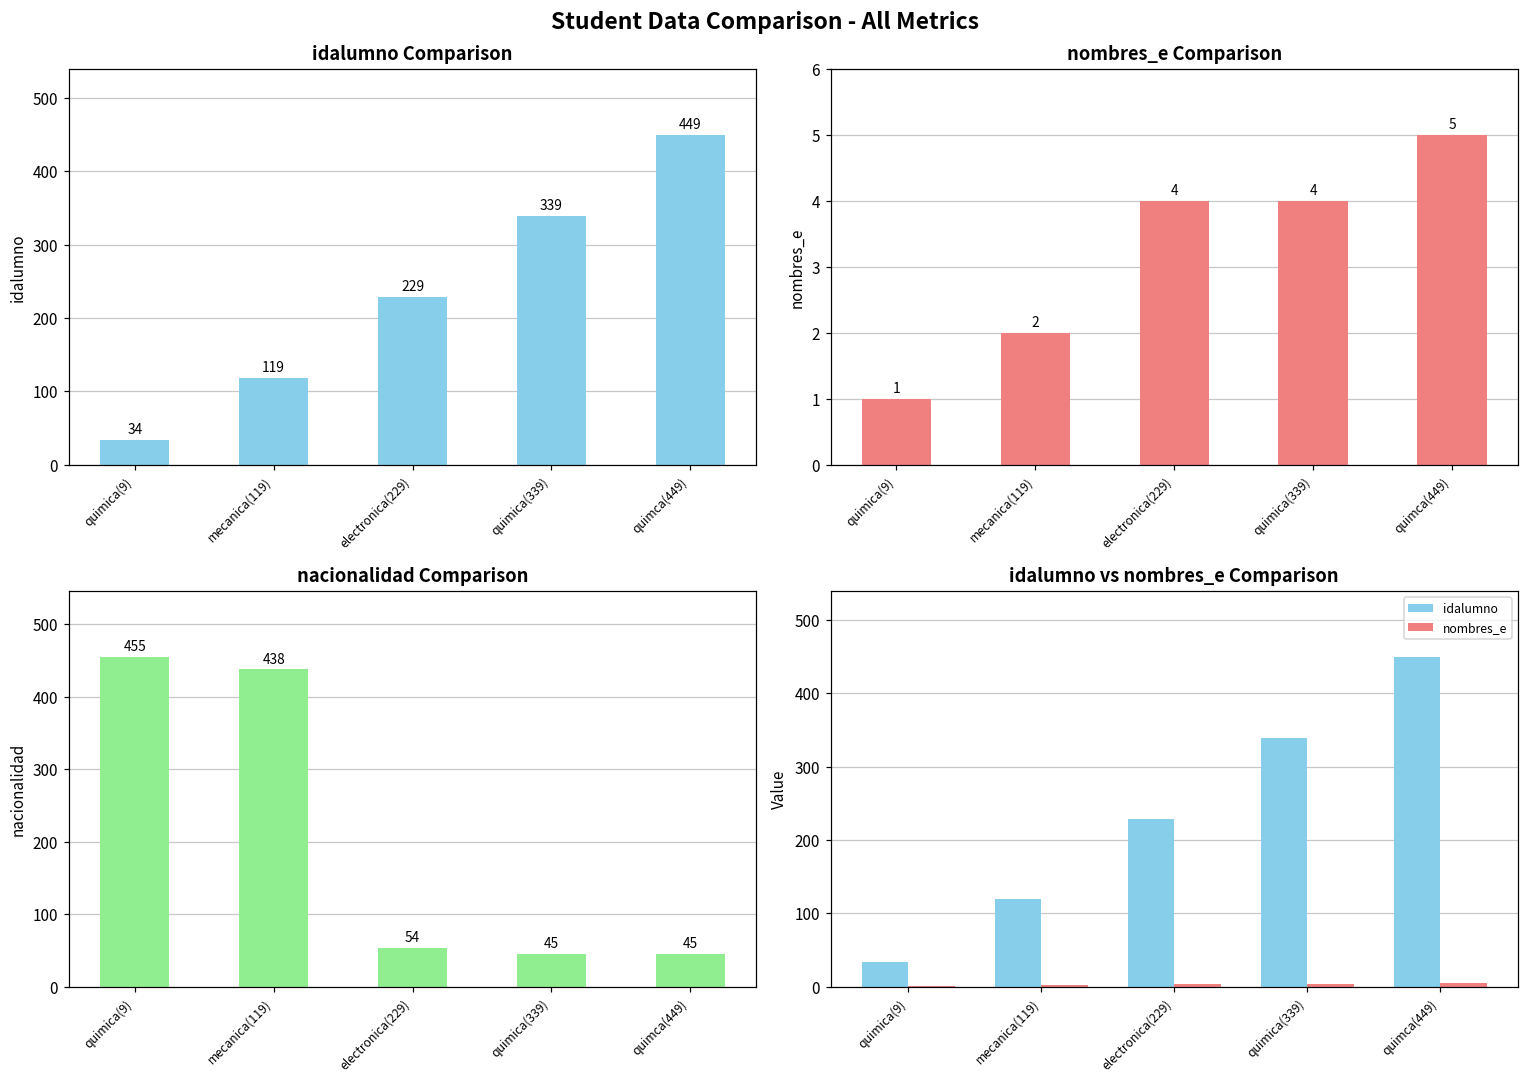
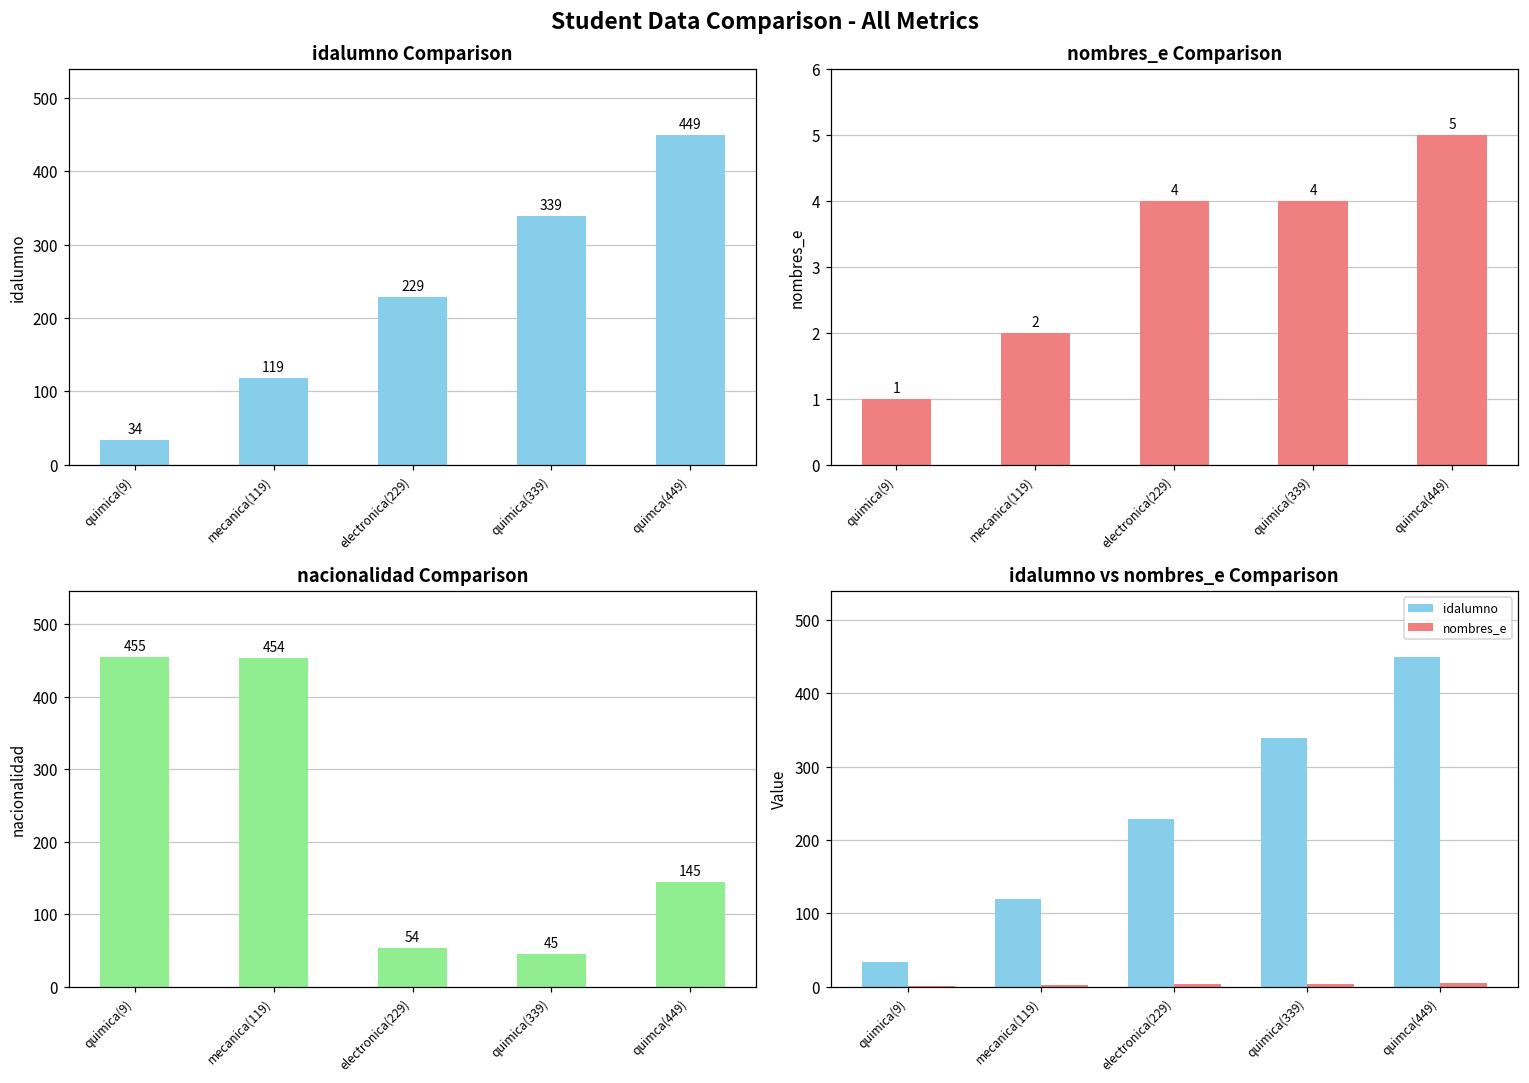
  {
    "idalumno Comparison": {
      "quimica(9)": 34,
      "mecanica(119)": 119,
      "electronica(229)": 229,
      "quimica(339)": 339,
      "quimca(449)": 449
    },
    "nombres_e Comparison": {
      "quimica(9)": 1,
      "mecanica(119)": 2,
      "electronica(229)": 4,
      "quimica(339)": 4,
      "quimca(449)": 5
    },
    "nacionalidad Comparison": {
      "quimica(9)": 455,
-     "mecanica(119)": 438,
+     "mecanica(119)": 454,
      "electronica(229)": 54,
      "quimica(339)": 45,
-     "quimca(449)": 45
+     "quimca(449)": 145
    },
    "idalumno vs nombres_e Comparison": {
      "idalumno": {
        "quimica(9)": 30,
        "mecanica(119)": 120,
        "electronica(229)": 230,
        "quimica(339)": 340,
        "quimca(449)": 450
      },
      "nombres_e": {
        "electronica(229)": 0,
        "quimica(339)": 0,
        "quimca(449)": 10
      }
    }
  }
